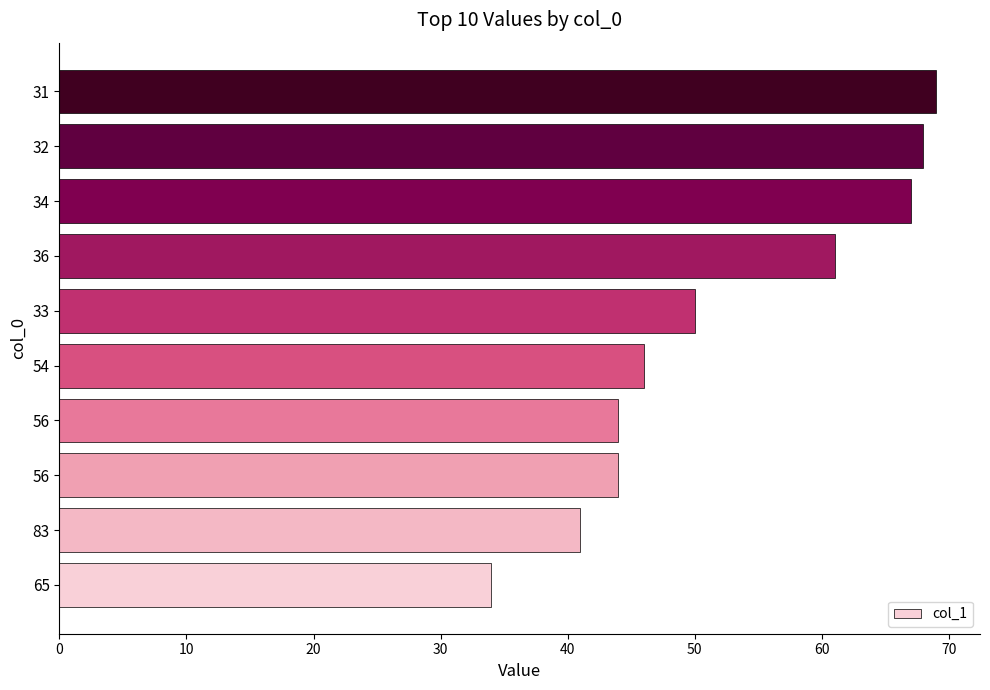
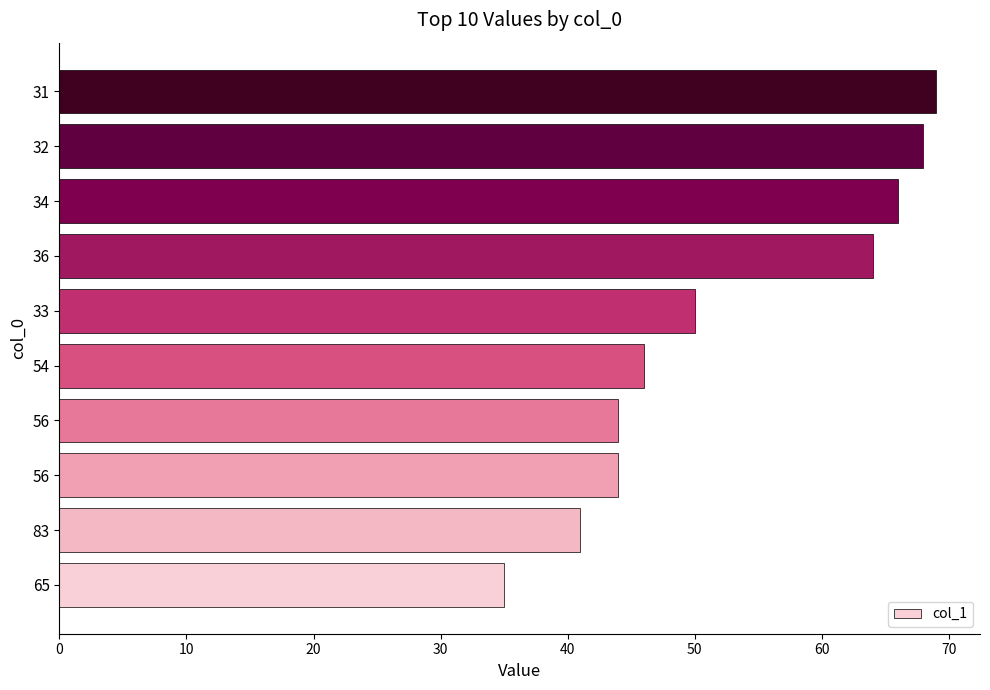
  {
    "31": 69,
    "32": 68,
-   "34": 67,
-   "36": 61,
+   "34": 66,
+   "36": 64,
    "33": 50,
    "54": 46,
    "83": 41,
-   "65": 34
+   "65": 35
  }
